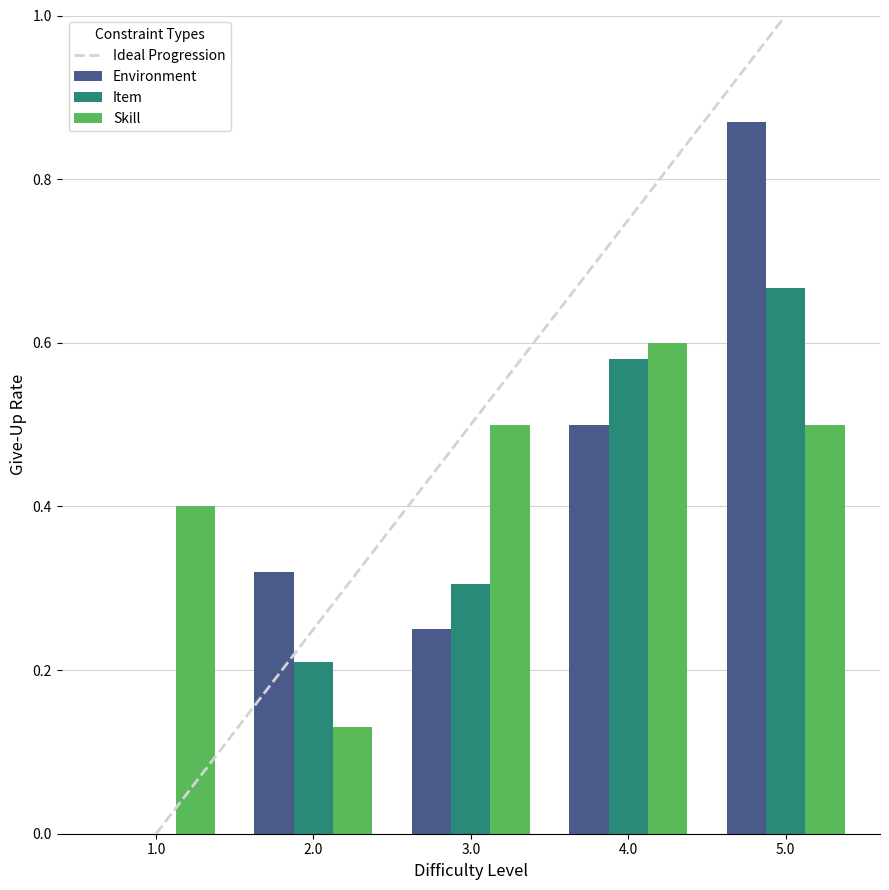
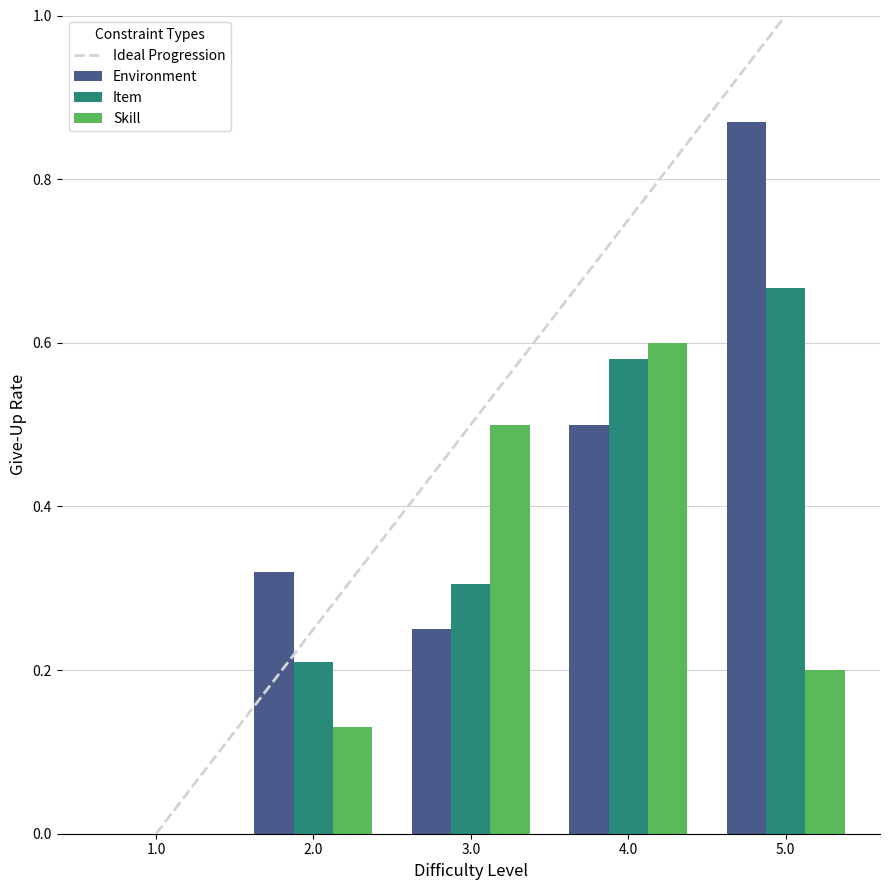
  {
    "Ideal Progression": {
      "1.0": 0.0,
      "2.0": 0.25,
      "3.0": 0.5,
      "4.0": 0.75,
      "5.0": 1.0
    },
    "Skill": {
-     "1.0": 0.4,
+     "1.0": 0.0,
      "2.0": 0.13,
      "3.0": 0.5,
      "4.0": 0.6,
-     "5.0": 0.5
+     "5.0": 0.2
    }
  }
